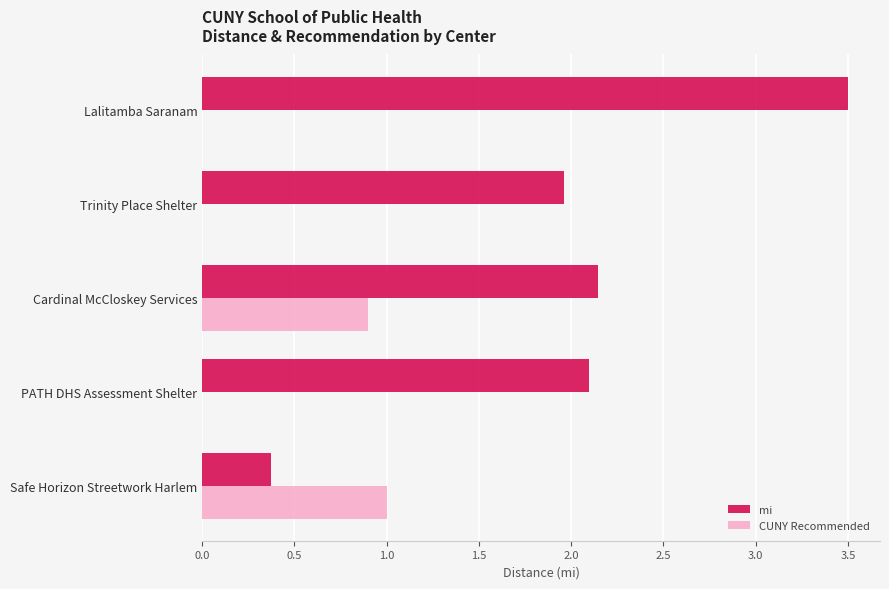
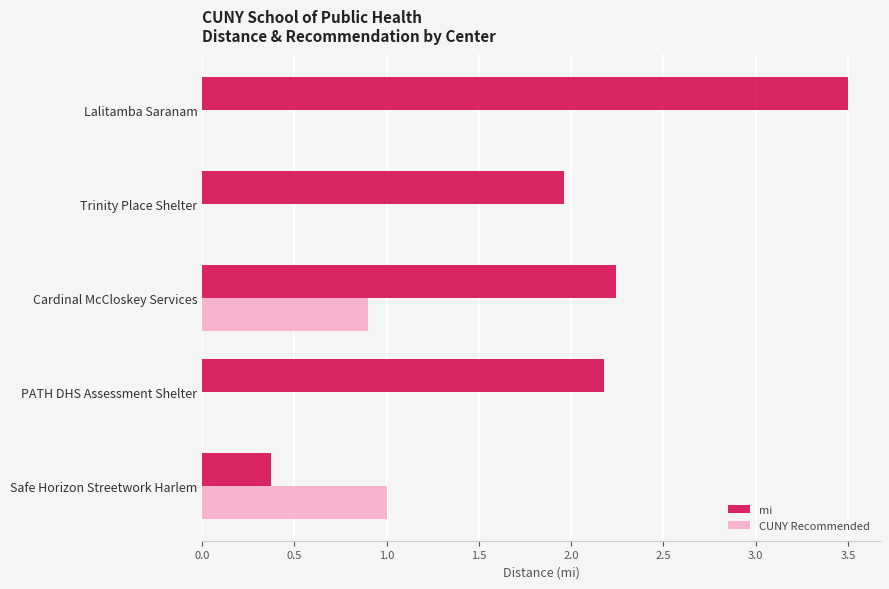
  {
    "mi": {
      "Lalitamba Saranam": 3.50,
      "Trinity Place Shelter": 1.96,
-     "Cardinal McCloskey Services": 2.15,
-     "PATH DHS Assessment Shelter": 2.10,
+     "Cardinal McCloskey Services": 2.24,
+     "PATH DHS Assessment Shelter": 2.18,
      "Safe Horizon Streetwork Harlem": 0.37
    },
    "CUNY Recommended": {
      "Lalitamba Saranam": 0.00,
      "Trinity Place Shelter": 0.00,
      "Cardinal McCloskey Services": 0.90,
      "PATH DHS Assessment Shelter": 0.00,
      "Safe Horizon Streetwork Harlem": 1.00
    }
  }
